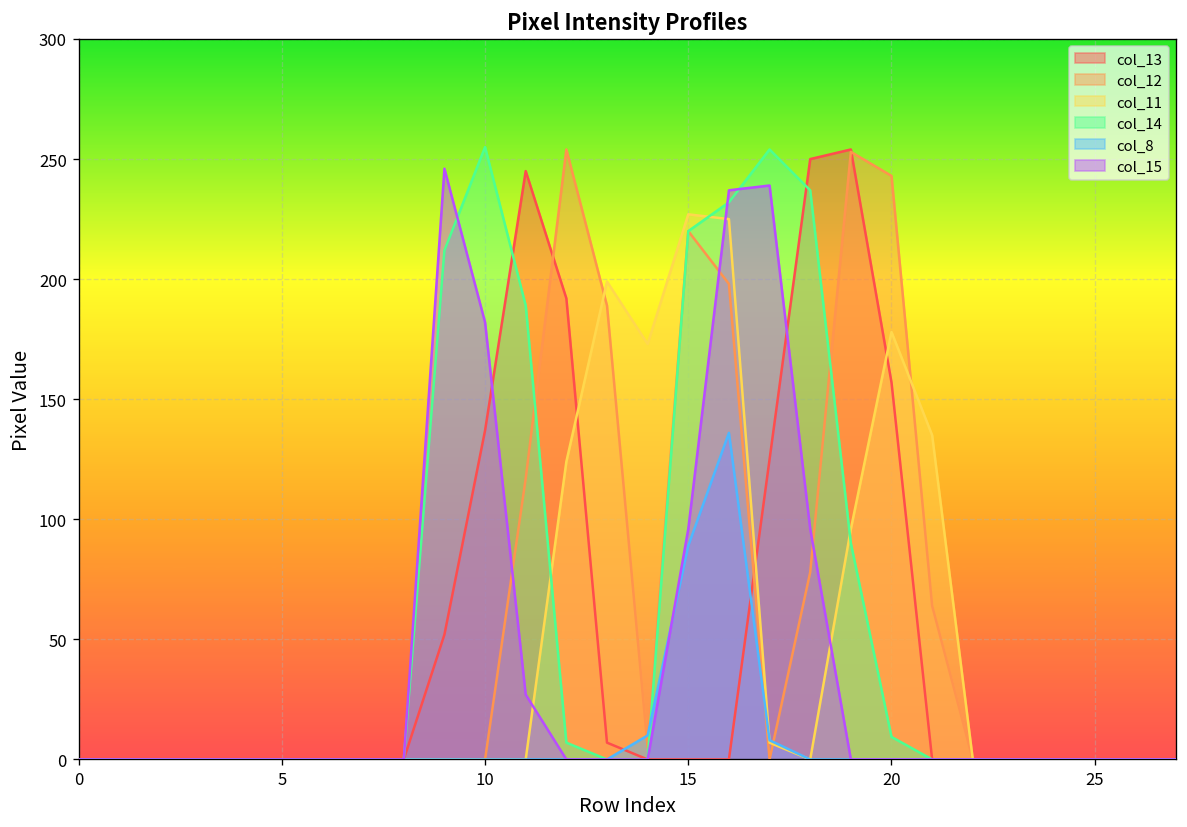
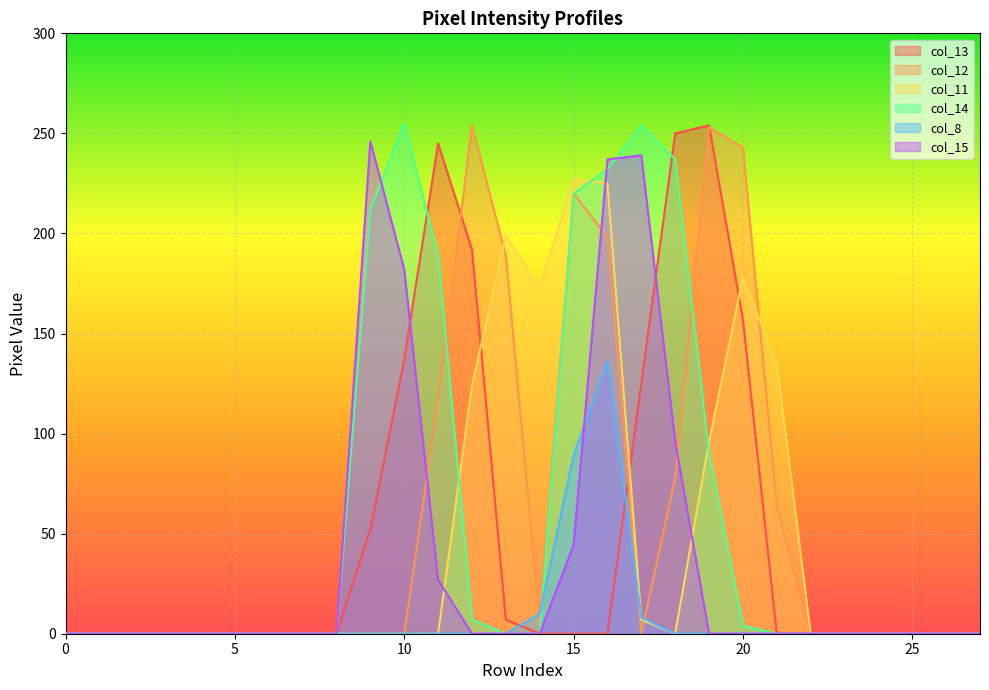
  {
    "col_14": {
      "10": 255,
-     "20": 9
+     "20": 4
    },
    "col_8": {
      "15": 89
    },
    "col_15": {
      "10": 182,
-     "15": 96
+     "15": 44
    }
  }
